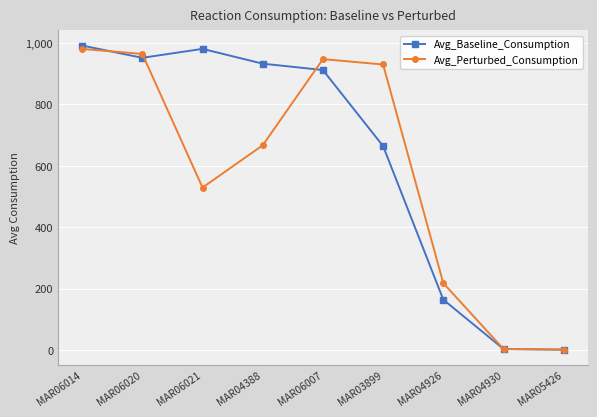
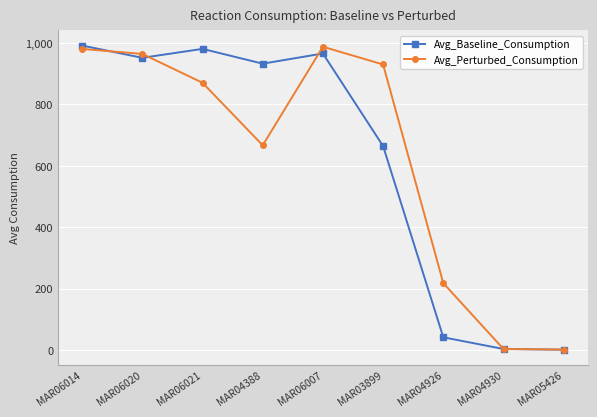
  {
    "Avg_Baseline_Consumption": {
      "MAR06014": 990,
      "MAR06020": 950,
      "MAR06021": 980,
      "MAR04388": 930,
-     "MAR06007": 910,
+     "MAR06007": 970,
      "MAR03899": 660,
-     "MAR04926": 160
+     "MAR04926": 40
    },
    "Avg_Perturbed_Consumption": {
      "MAR06014": 980,
      "MAR06020": 960,
-     "MAR06021": 530,
+     "MAR06021": 870,
      "MAR04388": 670,
-     "MAR06007": 950,
+     "MAR06007": 990,
      "MAR03899": 930,
      "MAR04926": 220
    }
  }
